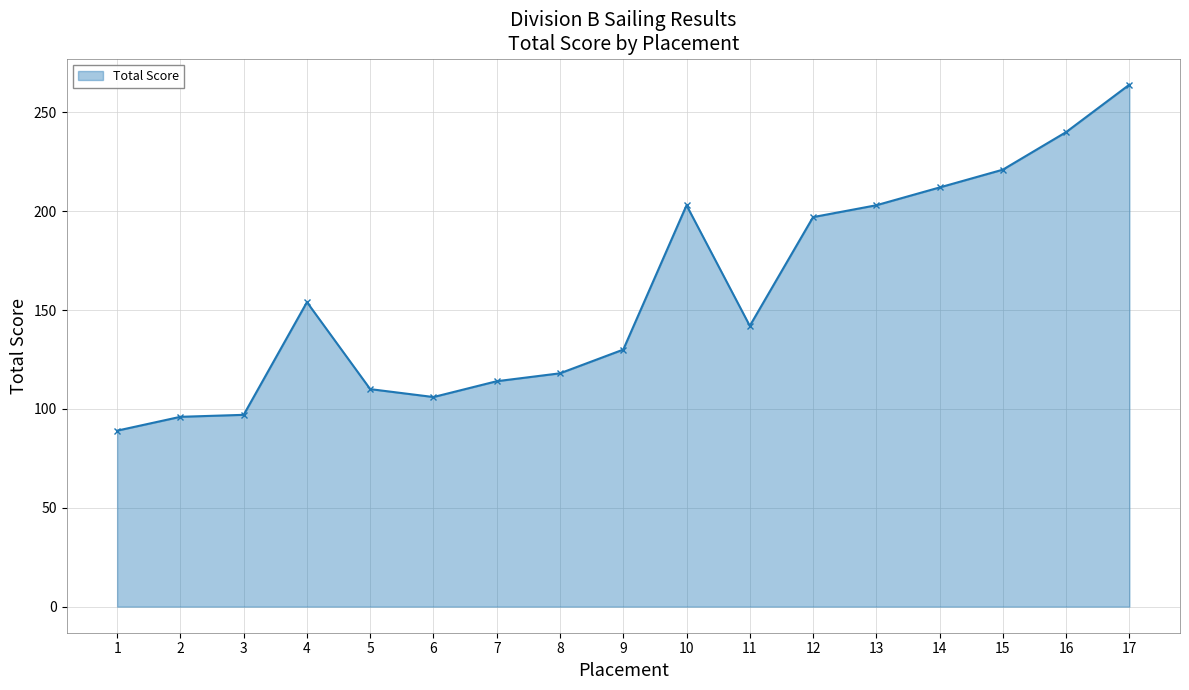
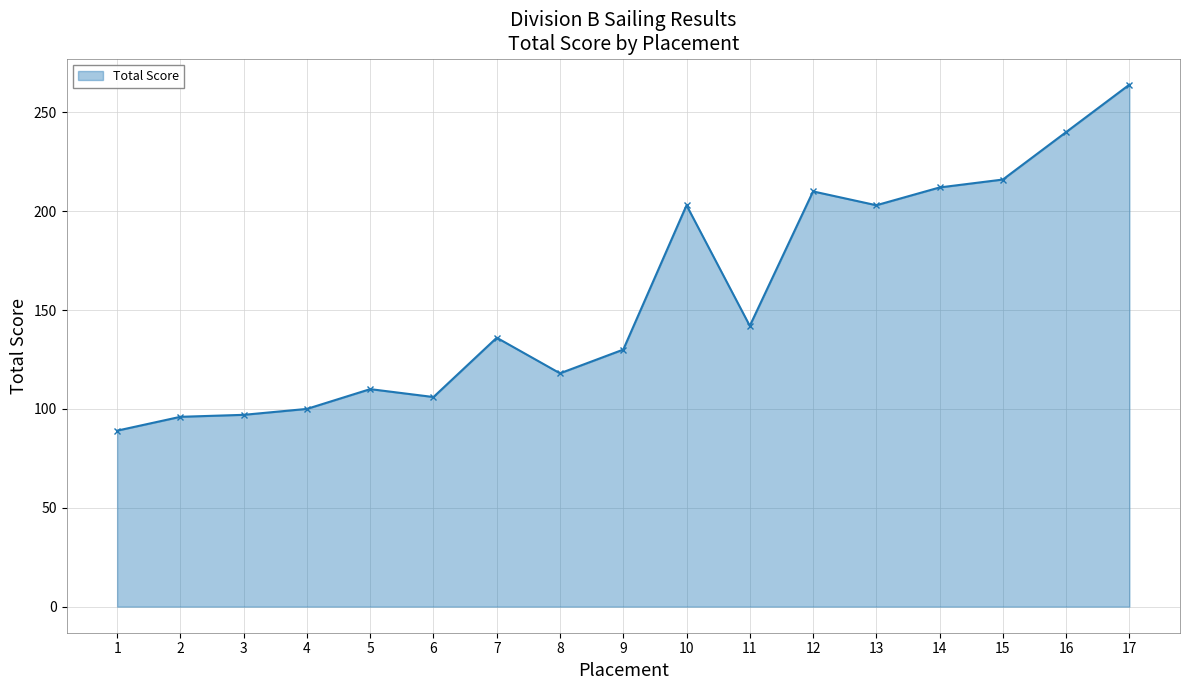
  {
    "1": 89,
    "2": 96,
    "3": 97,
-   "4": 154,
+   "4": 100,
    "5": 110,
    "6": 106,
-   "7": 114,
+   "7": 136,
    "8": 118,
    "9": 130,
    "10": 203,
    "11": 142,
-   "12": 197,
+   "12": 210,
    "13": 203,
    "14": 212,
-   "15": 221,
+   "15": 216,
    "16": 240,
    "17": 264
  }
